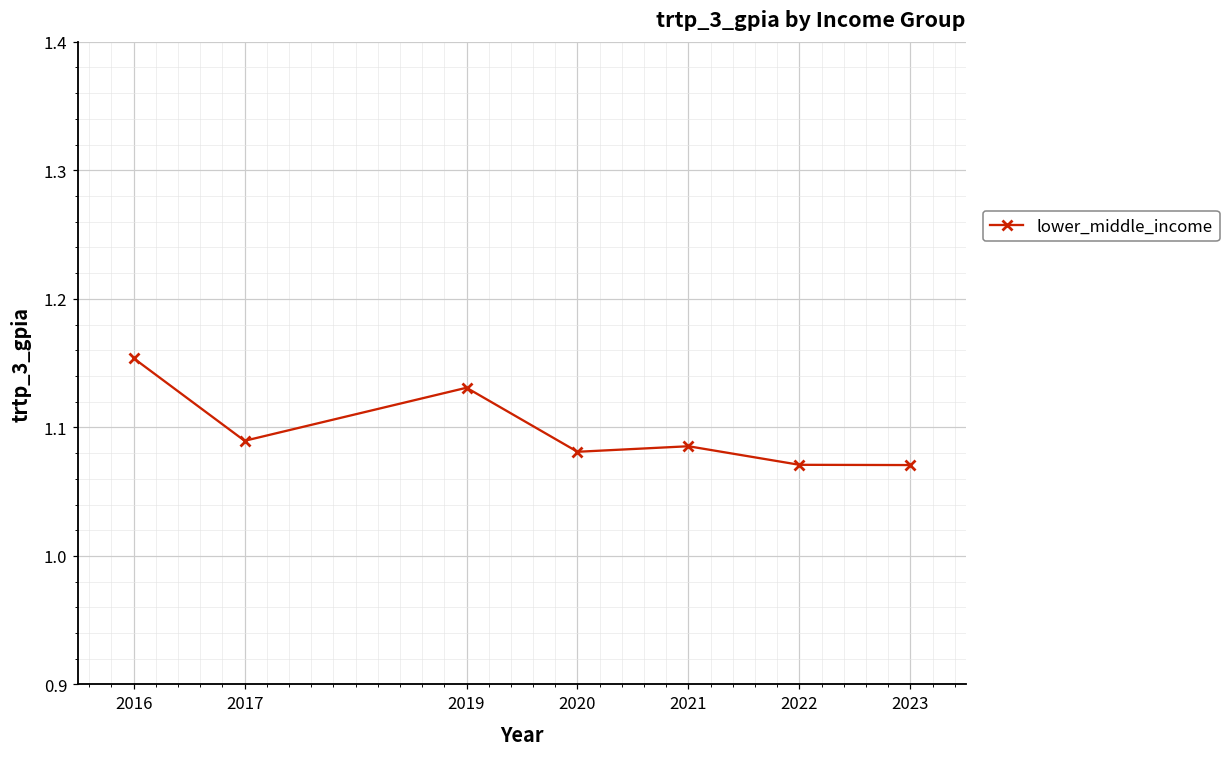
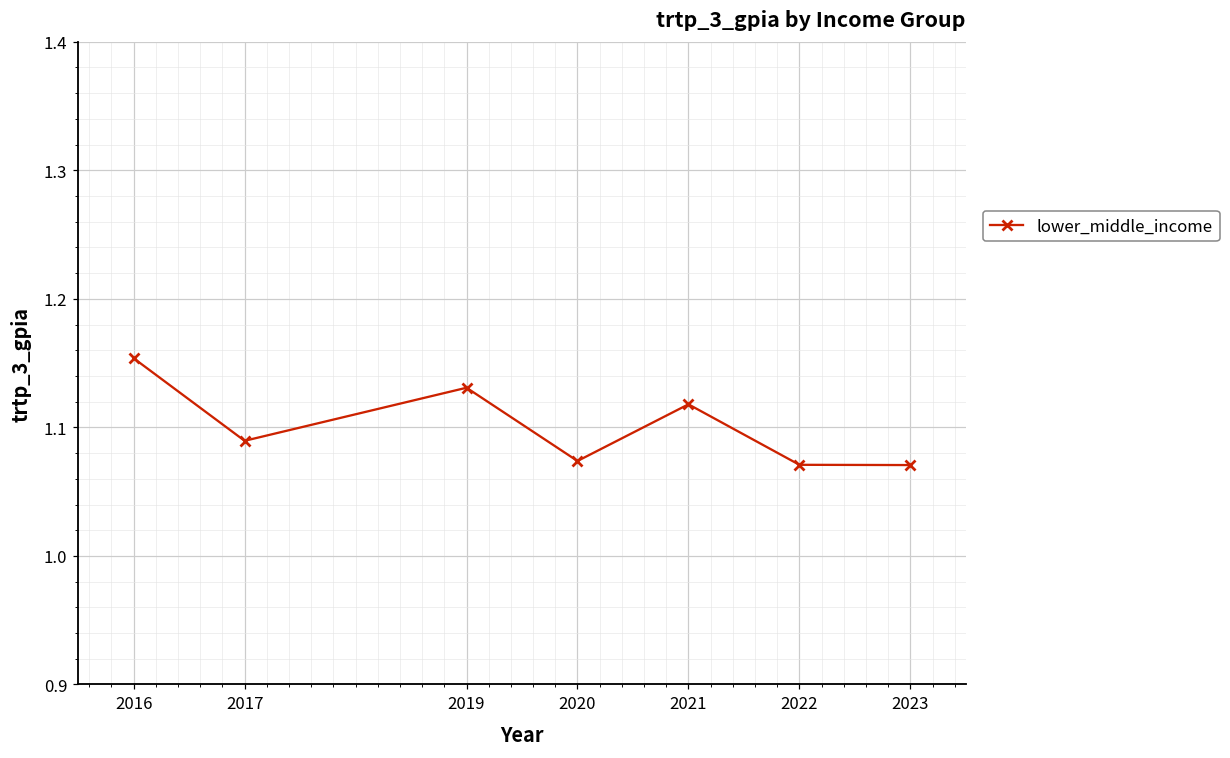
  {
    "2016": 1.154,
    "2017": 1.090,
    "2019": 1.131,
-   "2020": 1.081,
-   "2021": 1.085,
+   "2020": 1.074,
+   "2021": 1.118,
    "2022": 1.071,
    "2023": 1.071
  }
